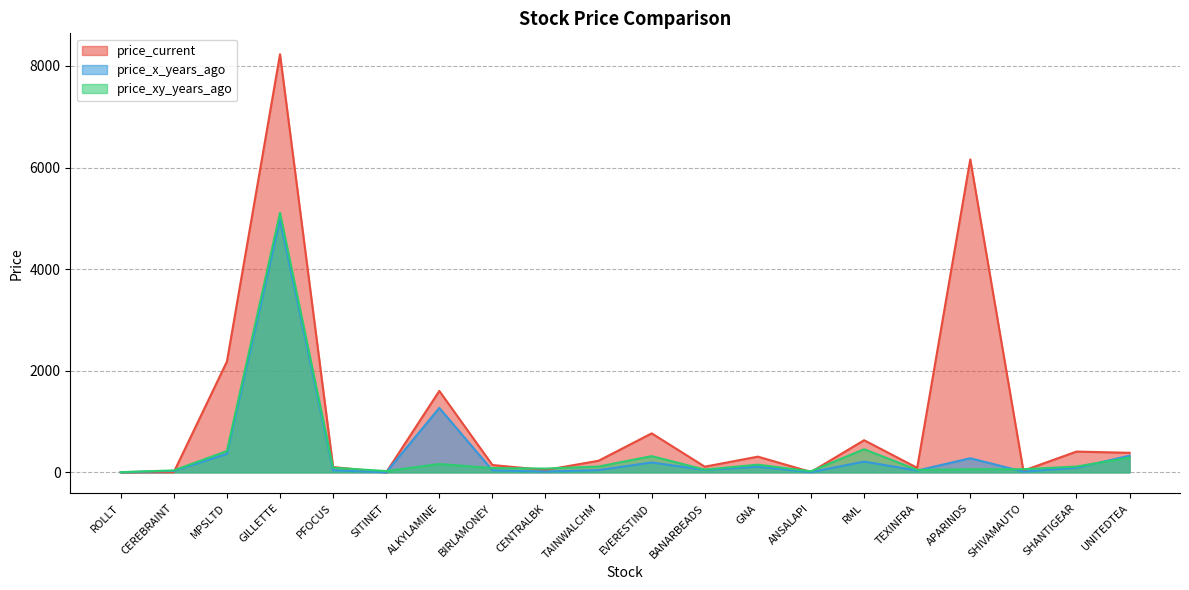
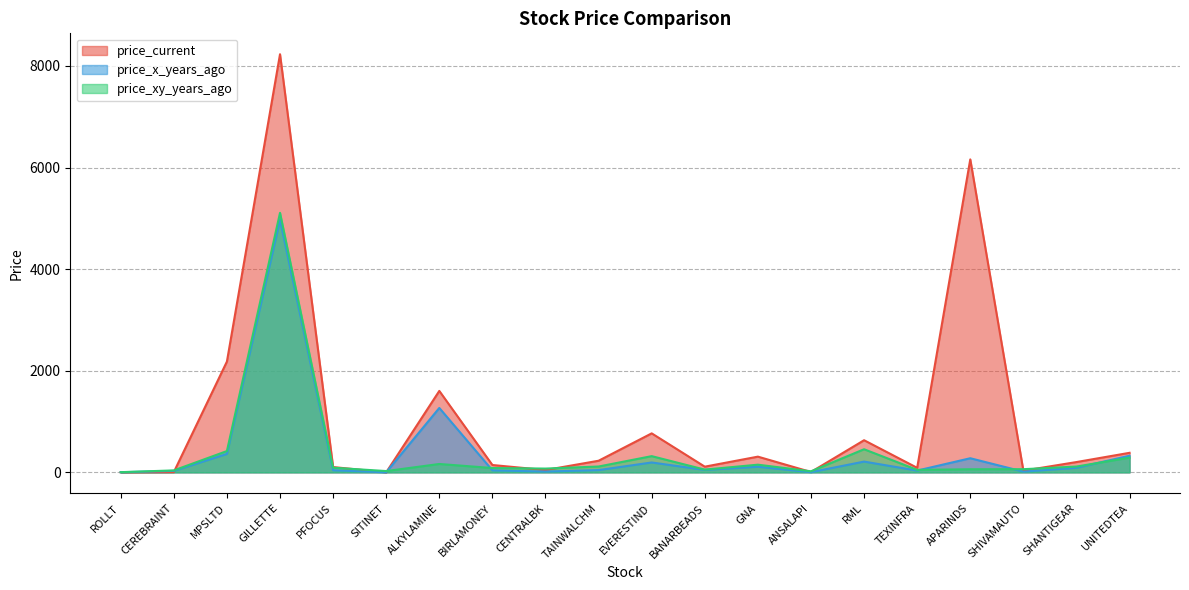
  {
    "price_current": {
      "MPSLTD": 2200,
      "GILLETTE": 8200,
      "ALKYLAMINE": 1600,
      "BIRLAMONEY": 100,
      "TAINWALCHM": 200,
      "EVERESTIND": 800,
      "BANARBEADS": 100,
      "GNA": 300,
      "RML": 600,
      "APARINDS": 6200,
-     "SHANTIGEAR": 400,
+     "SHANTIGEAR": 200,
      "UNITEDTEA": 400
    },
    "price_x_years_ago": {
      "MPSLTD": 400,
      "GILLETTE": 5000,
      "PFOCUS": 0,
      "ALKYLAMINE": 1300,
      "TAINWALCHM": 0,
      "EVERESTIND": 200,
      "RML": 200,
      "APARINDS": 300
    },
    "price_xy_years_ago": {
      "MPSLTD": 400,
      "GILLETTE": 5100,
      "ALKYLAMINE": 200,
      "TAINWALCHM": 100,
      "EVERESTIND": 300,
      "RML": 500,
      "APARINDS": 100
    }
  }
